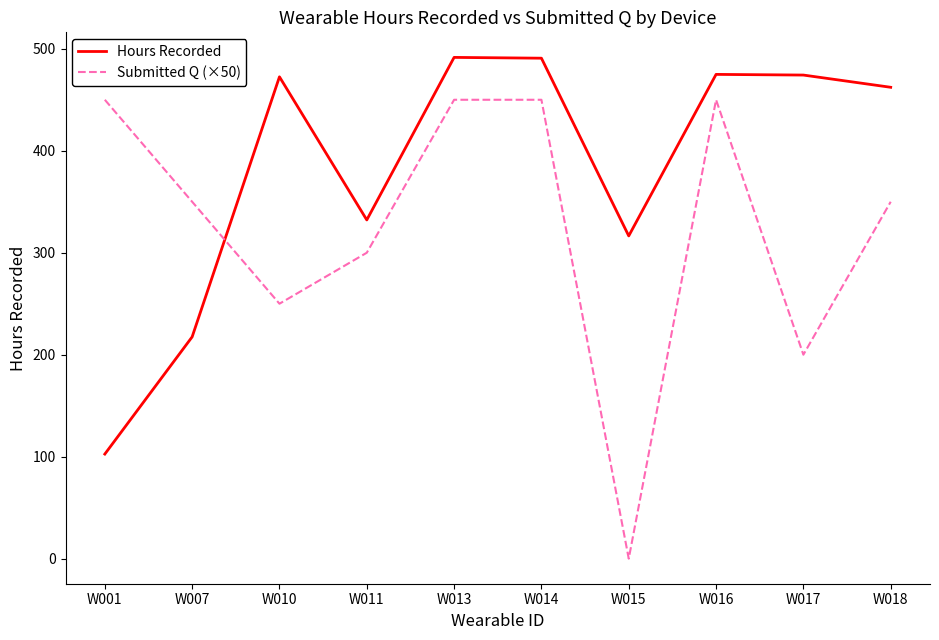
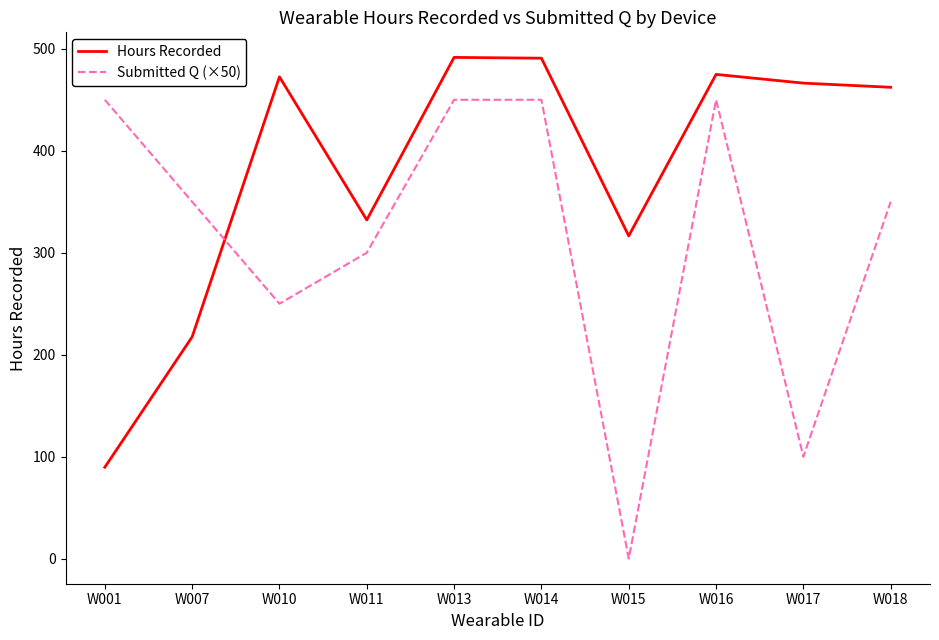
  {
    "Hours Recorded": {
-     "W001": 103,
+     "W001": 90,
      "W007": 217,
      "W010": 473,
      "W011": 332,
      "W013": 492,
      "W014": 491,
      "W015": 317,
      "W016": 475,
-     "W017": 474,
+     "W017": 466,
      "W018": 462
    },
    "Submitted Q (×50)": {
      "W001": 450,
      "W007": 350,
      "W010": 250,
      "W011": 300,
      "W013": 450,
      "W014": 450,
      "W015": 0,
      "W016": 450,
-     "W017": 200,
+     "W017": 100,
      "W018": 350
    }
  }
